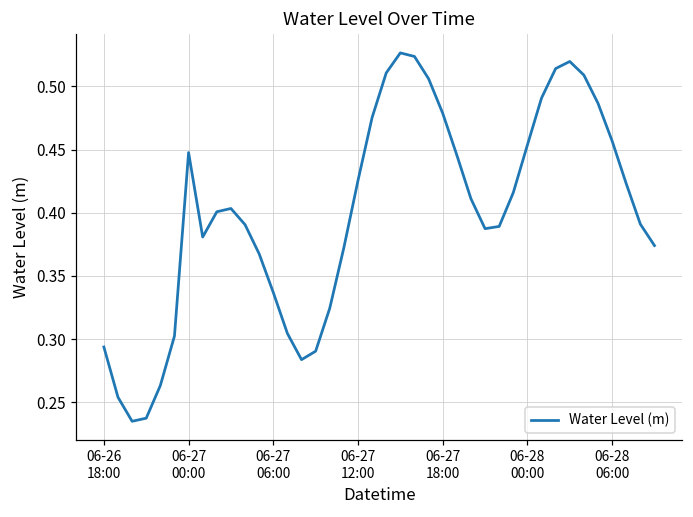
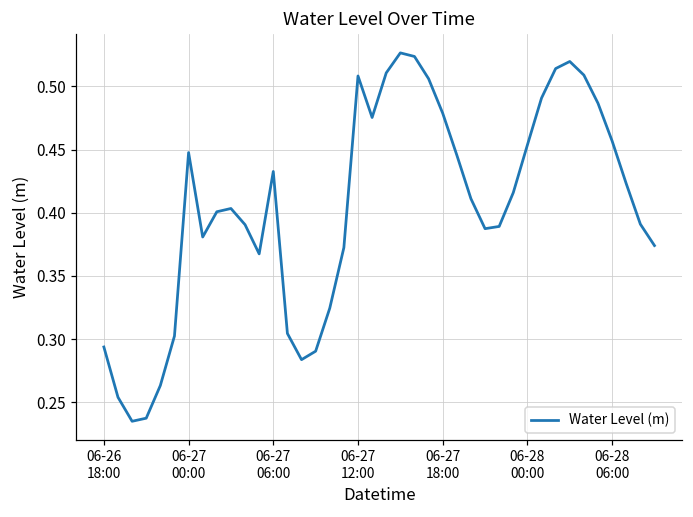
  {
    "06-26 18:00": 0.294,
    "06-27 00:00": 0.448,
-   "06-27 06:00": 0.337,
-   "06-27 12:00": 0.426,
+   "06-27 06:00": 0.433,
+   "06-27 12:00": 0.508,
    "06-27 18:00": 0.479,
    "06-28 00:00": 0.454,
    "06-28 06:00": 0.457
  }
